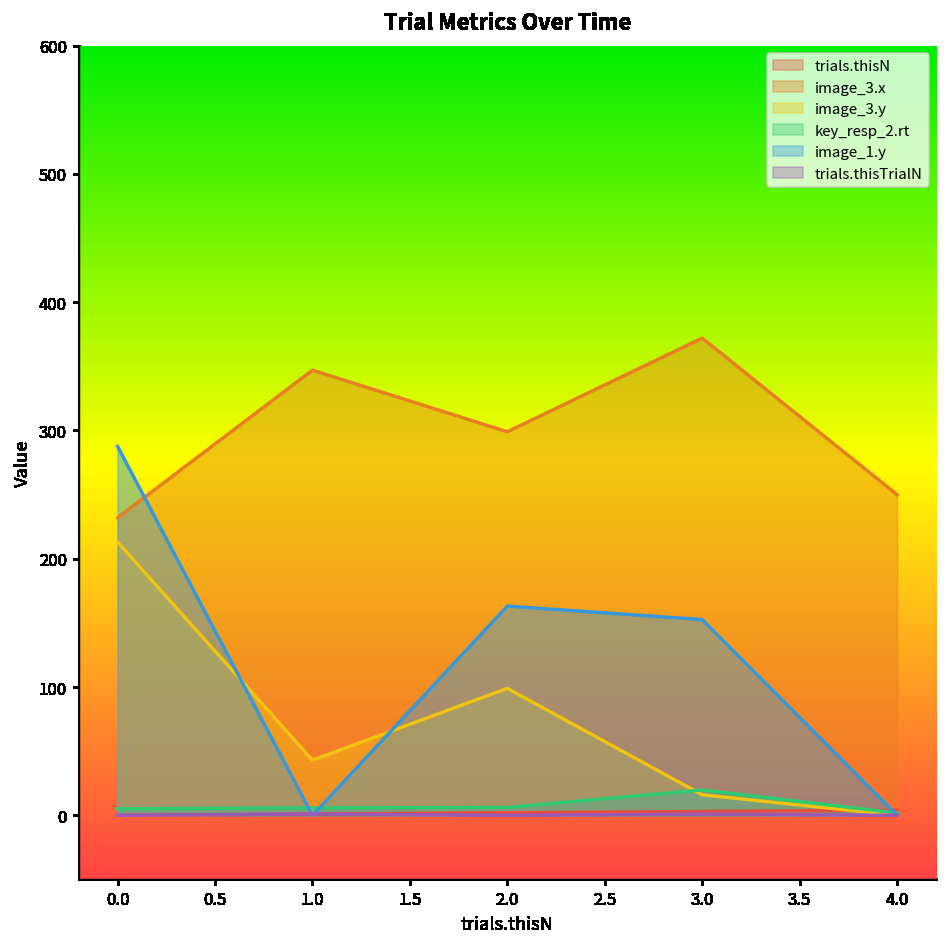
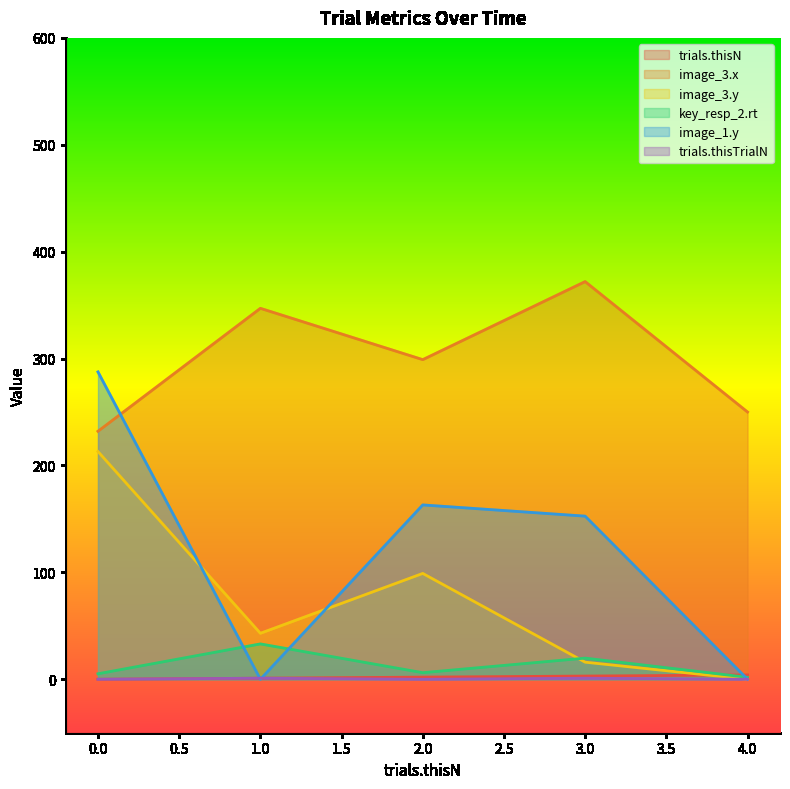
  {
    "key_resp_2.rt": {
      "0.0": 5,
-     "1.0": 6,
+     "1.0": 33,
      "2.0": 6,
      "3.0": 20
    },
    "image_1.y": {
      "0.0": 288,
      "2.0": 163,
      "3.0": 153
    }
  }
